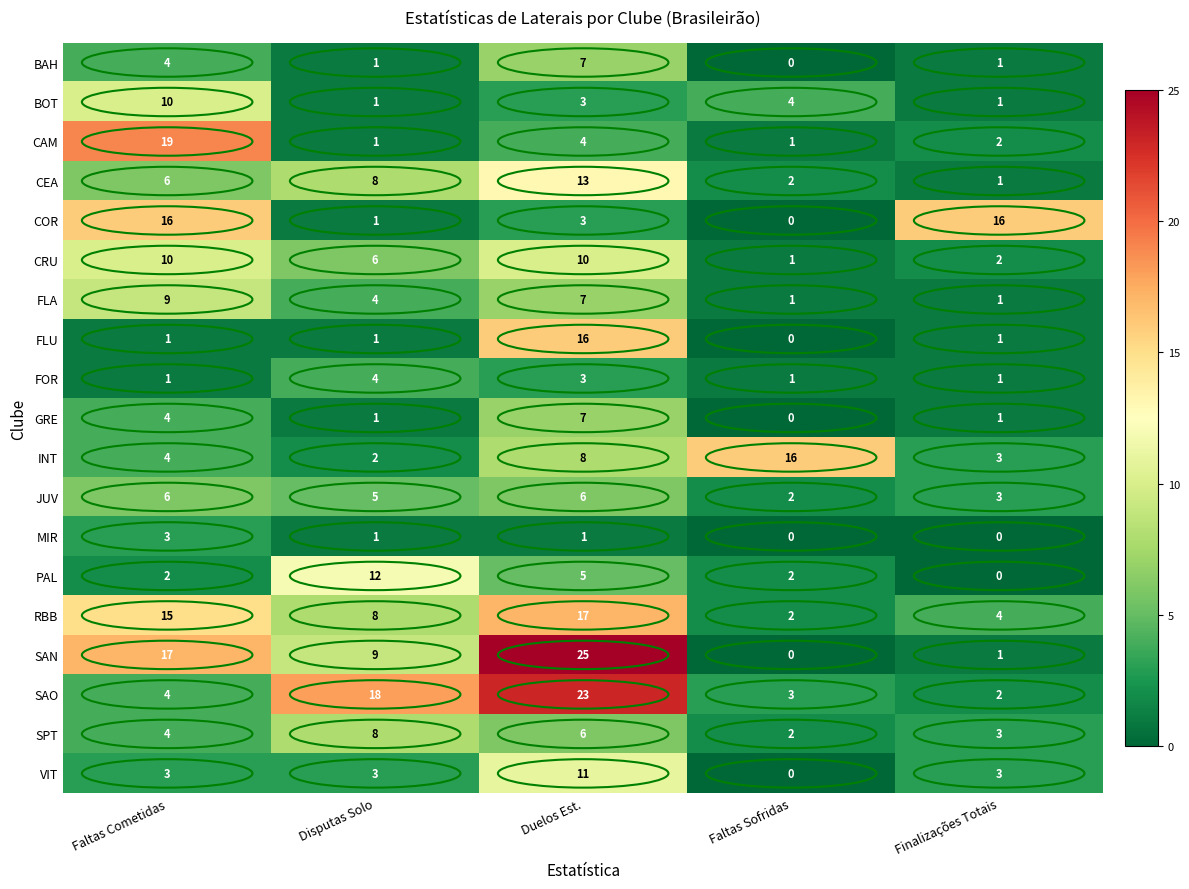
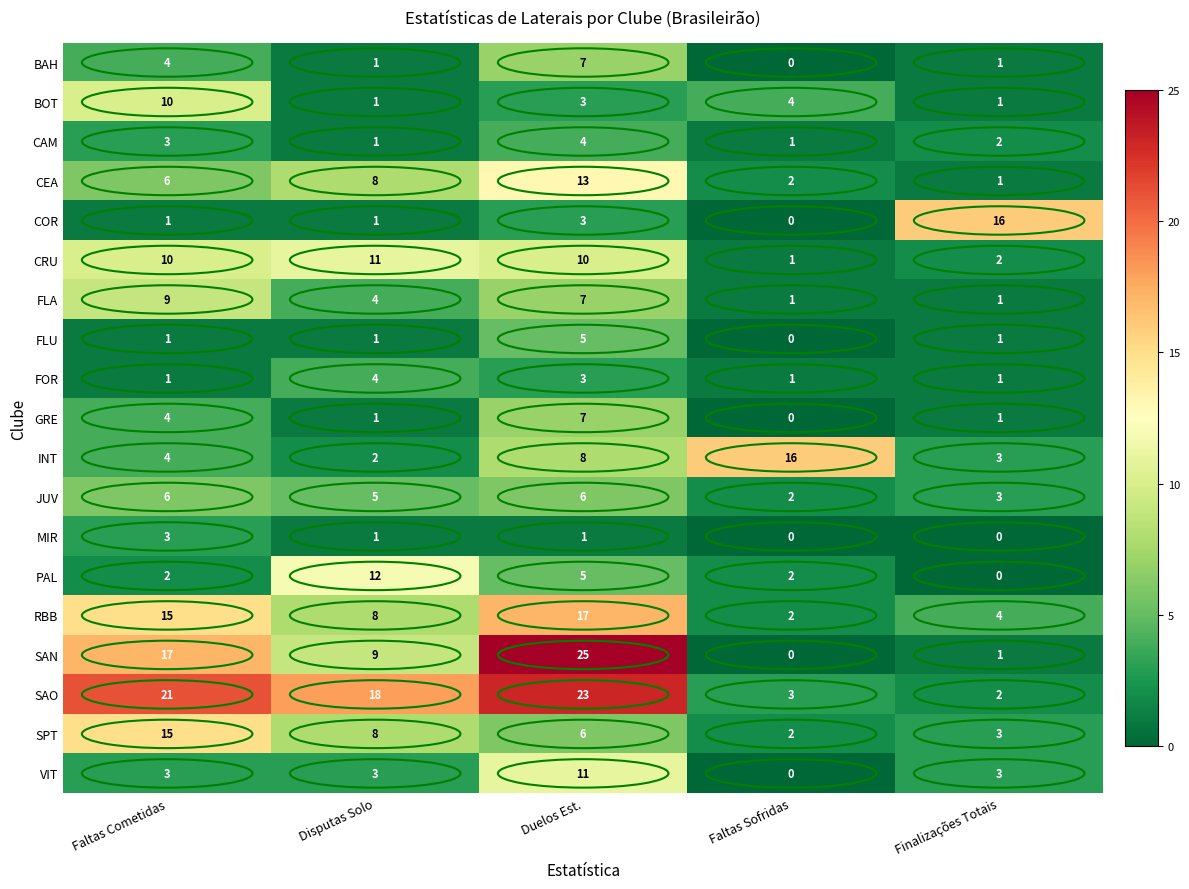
  {
    "BAH": {
      "Faltas Cometidas": 4,
      "Disputas Solo": 1,
      "Duelos Est.": 7,
      "Faltas Sofridas": 0,
      "Finalizações Totais": 1
    },
    "BOT": {
      "Faltas Cometidas": 10,
      "Disputas Solo": 1,
      "Duelos Est.": 3,
      "Faltas Sofridas": 4,
      "Finalizações Totais": 1
    },
    "CAM": {
-     "Faltas Cometidas": 19,
+     "Faltas Cometidas": 3,
      "Disputas Solo": 1,
      "Duelos Est.": 4,
      "Faltas Sofridas": 1,
      "Finalizações Totais": 2
    },
    "CEA": {
      "Faltas Cometidas": 6,
      "Disputas Solo": 8,
      "Duelos Est.": 13,
      "Faltas Sofridas": 2,
      "Finalizações Totais": 1
    },
    "COR": {
-     "Faltas Cometidas": 16,
+     "Faltas Cometidas": 1,
      "Disputas Solo": 1,
      "Duelos Est.": 3,
      "Faltas Sofridas": 0,
      "Finalizações Totais": 16
    },
    "CRU": {
      "Faltas Cometidas": 10,
-     "Disputas Solo": 6,
+     "Disputas Solo": 11,
      "Duelos Est.": 10,
      "Faltas Sofridas": 1,
      "Finalizações Totais": 2
    },
    "FLA": {
      "Faltas Cometidas": 9,
      "Disputas Solo": 4,
      "Duelos Est.": 7,
      "Faltas Sofridas": 1,
      "Finalizações Totais": 1
    },
    "FLU": {
      "Faltas Cometidas": 1,
      "Disputas Solo": 1,
-     "Duelos Est.": 16,
+     "Duelos Est.": 5,
      "Faltas Sofridas": 0,
      "Finalizações Totais": 1
    },
    "FOR": {
      "Faltas Cometidas": 1,
      "Disputas Solo": 4,
      "Duelos Est.": 3,
      "Faltas Sofridas": 1,
      "Finalizações Totais": 1
    },
    "GRE": {
      "Faltas Cometidas": 4,
      "Disputas Solo": 1,
      "Duelos Est.": 7,
      "Faltas Sofridas": 0,
      "Finalizações Totais": 1
    },
    "INT": {
      "Faltas Cometidas": 4,
      "Disputas Solo": 2,
      "Duelos Est.": 8,
      "Faltas Sofridas": 16,
      "Finalizações Totais": 3
    },
    "JUV": {
      "Faltas Cometidas": 6,
      "Disputas Solo": 5,
      "Duelos Est.": 6,
      "Faltas Sofridas": 2,
      "Finalizações Totais": 3
    },
    "MIR": {
      "Faltas Cometidas": 3,
      "Disputas Solo": 1,
      "Duelos Est.": 1,
      "Faltas Sofridas": 0,
      "Finalizações Totais": 0
    },
    "PAL": {
      "Faltas Cometidas": 2,
      "Disputas Solo": 12,
      "Duelos Est.": 5,
      "Faltas Sofridas": 2,
      "Finalizações Totais": 0
    },
    "RBB": {
      "Faltas Cometidas": 15,
      "Disputas Solo": 8,
      "Duelos Est.": 17,
      "Faltas Sofridas": 2,
      "Finalizações Totais": 4
    },
    "SAN": {
      "Faltas Cometidas": 17,
      "Disputas Solo": 9,
      "Duelos Est.": 25,
      "Faltas Sofridas": 0,
      "Finalizações Totais": 1
    },
    "SAO": {
-     "Faltas Cometidas": 4,
+     "Faltas Cometidas": 21,
      "Disputas Solo": 18,
      "Duelos Est.": 23,
      "Faltas Sofridas": 3,
      "Finalizações Totais": 2
    },
    "SPT": {
-     "Faltas Cometidas": 4,
+     "Faltas Cometidas": 15,
      "Disputas Solo": 8,
      "Duelos Est.": 6,
      "Faltas Sofridas": 2,
      "Finalizações Totais": 3
    },
    "VIT": {
      "Faltas Cometidas": 3,
      "Disputas Solo": 3,
      "Duelos Est.": 11,
      "Faltas Sofridas": 0,
      "Finalizações Totais": 3
    }
  }
